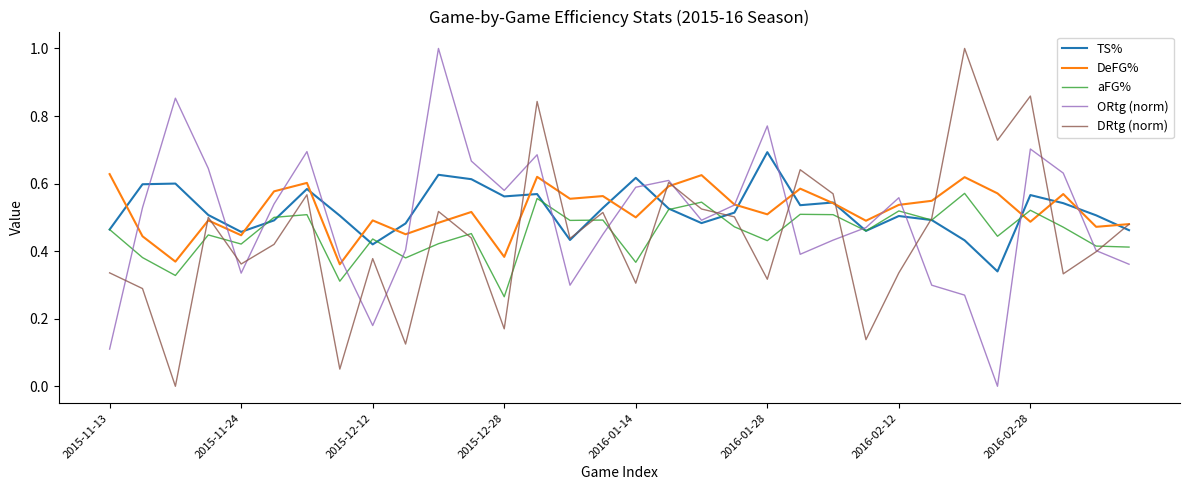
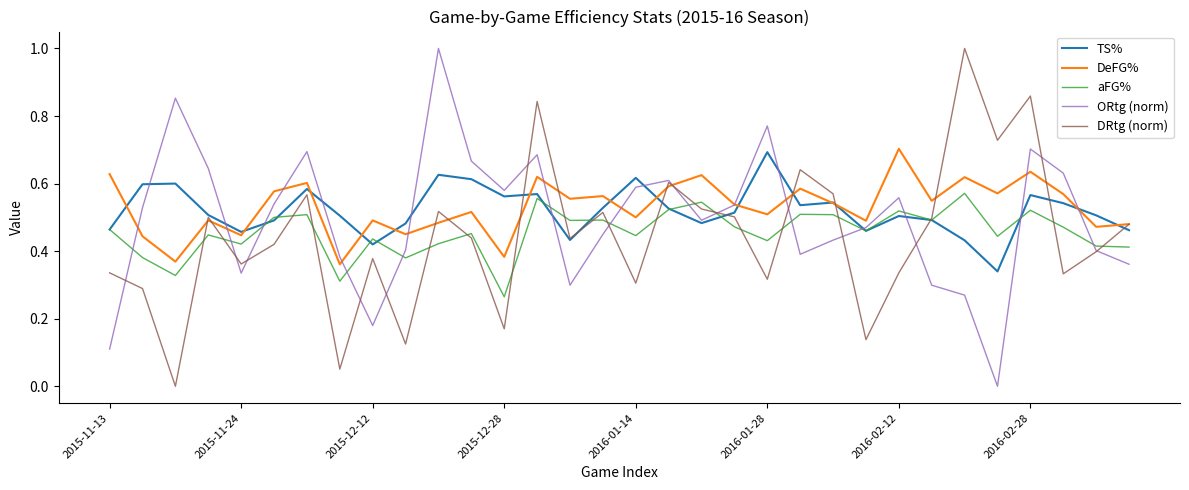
  {
    "TS%": {
      "2015-11-24": 0.46,
      "2015-12-12": 0.42,
      "2015-12-28": 0.56,
      "2016-01-14": 0.62,
      "2016-01-28": 0.69,
      "2016-02-12": 0.50,
      "2016-02-28": 0.57
    },
    "DeFG%": {
      "2015-11-13": 0.63,
      "2015-11-24": 0.45,
      "2015-12-12": 0.49,
      "2015-12-28": 0.38,
      "2016-01-14": 0.50,
      "2016-01-28": 0.51,
-     "2016-02-12": 0.54,
-     "2016-02-28": 0.49
+     "2016-02-12": 0.70,
+     "2016-02-28": 0.64
    },
    "aFG%": {
      "2015-11-24": 0.42,
      "2015-12-12": 0.44,
      "2015-12-28": 0.27,
-     "2016-01-14": 0.37,
+     "2016-01-14": 0.45,
      "2016-01-28": 0.43,
      "2016-02-12": 0.52,
      "2016-02-28": 0.52
    },
    "ORtg (norm)": {
      "2015-11-13": 0.11,
      "2015-11-24": 0.33,
      "2015-12-12": 0.18,
      "2015-12-28": 0.58,
      "2016-01-14": 0.59,
      "2016-01-28": 0.77,
      "2016-02-12": 0.56,
      "2016-02-28": 0.70
    },
    "DRtg (norm)": {
      "2015-11-13": 0.34,
      "2015-11-24": 0.36,
      "2015-12-12": 0.38,
      "2015-12-28": 0.17,
      "2016-01-14": 0.31,
      "2016-01-28": 0.32,
      "2016-02-12": 0.34,
      "2016-02-28": 0.86
    }
  }
